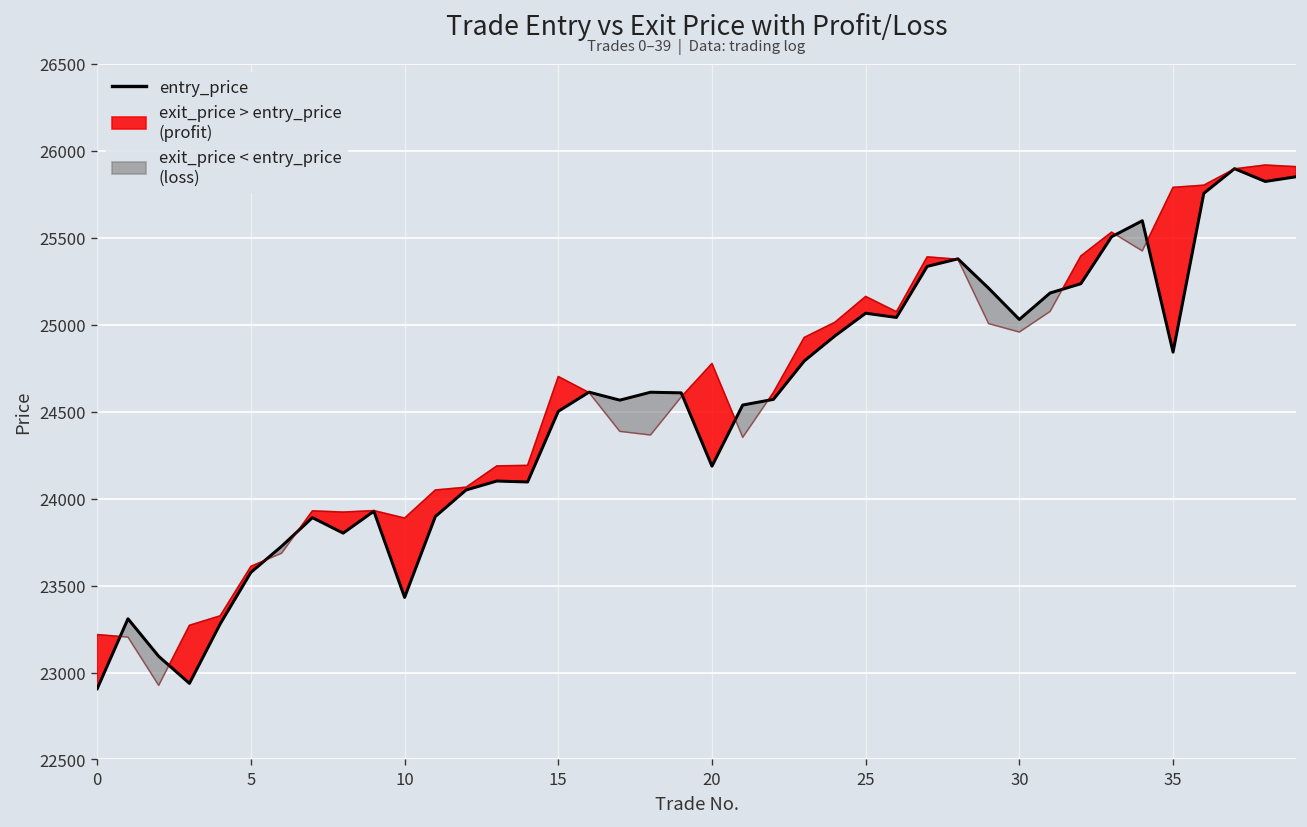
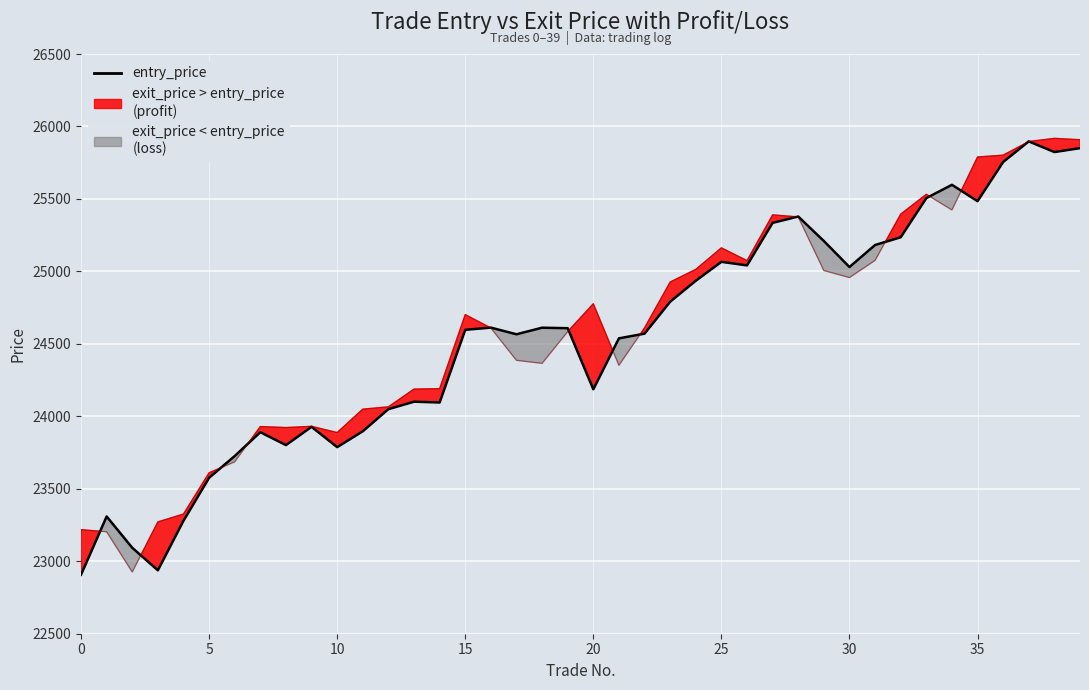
  {
    "entry_price": {
      "0": 22910,
      "5": 23580,
-     "10": 23430,
-     "15": 24500,
+     "10": 23790,
+     "15": 24600,
      "20": 24190,
      "25": 25070,
      "30": 25030,
-     "35": 24840
+     "35": 25480
    }
  }
